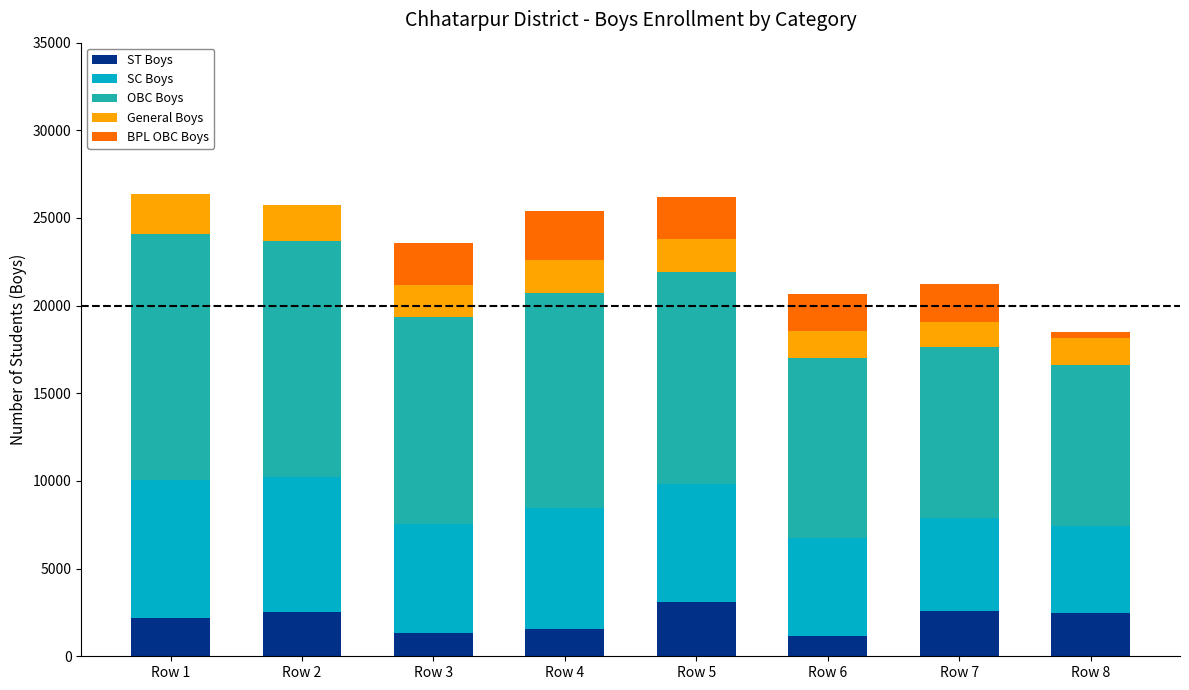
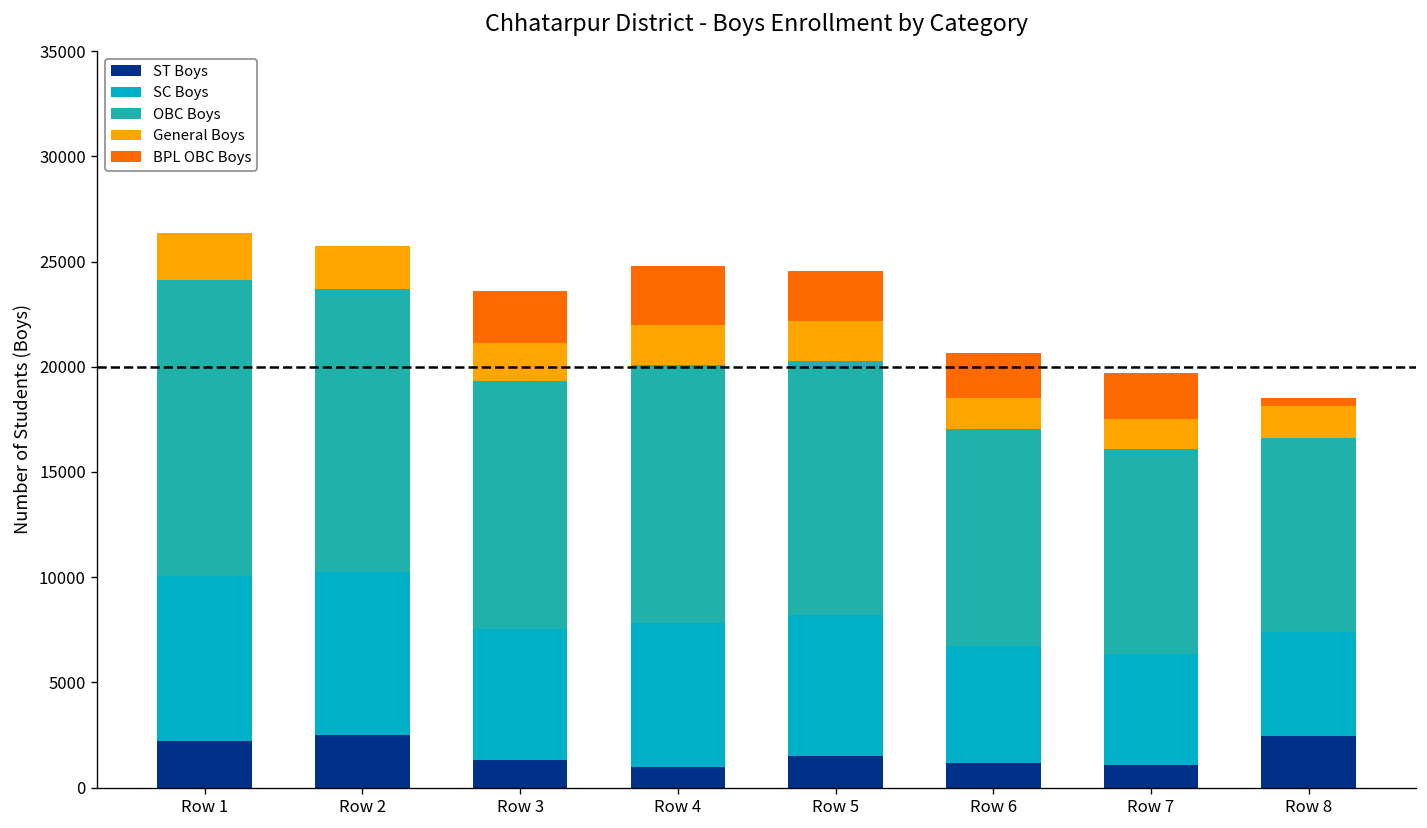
  {
    "ST Boys": {
      "Row 1": 2200,
      "Row 2": 2500,
      "Row 3": 1300,
-     "Row 4": 1600,
-     "Row 5": 3100,
+     "Row 4": 1000,
+     "Row 5": 1500,
      "Row 6": 1200,
-     "Row 7": 2600,
+     "Row 7": 1100,
      "Row 8": 2400
    }
  }
